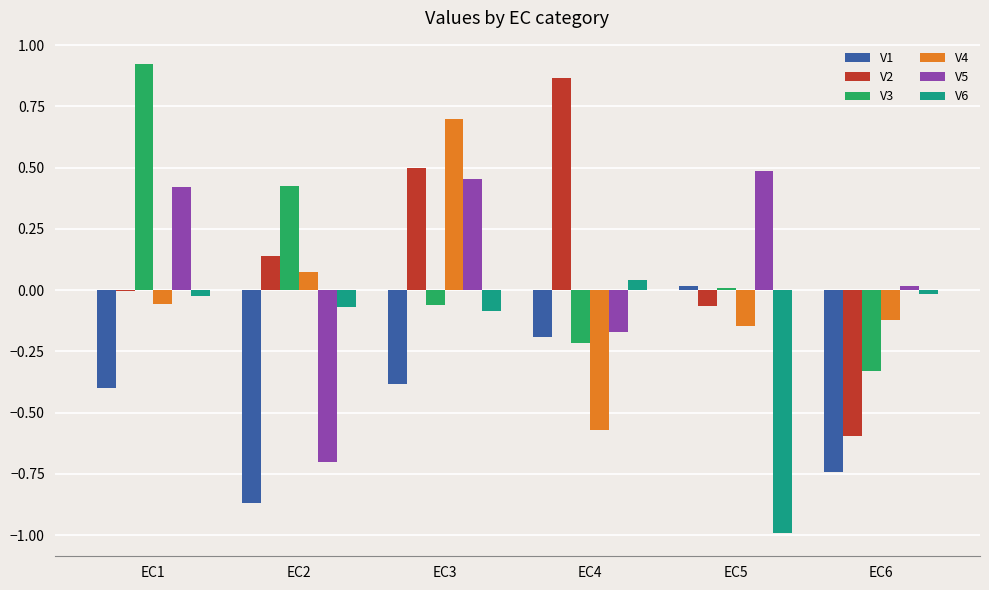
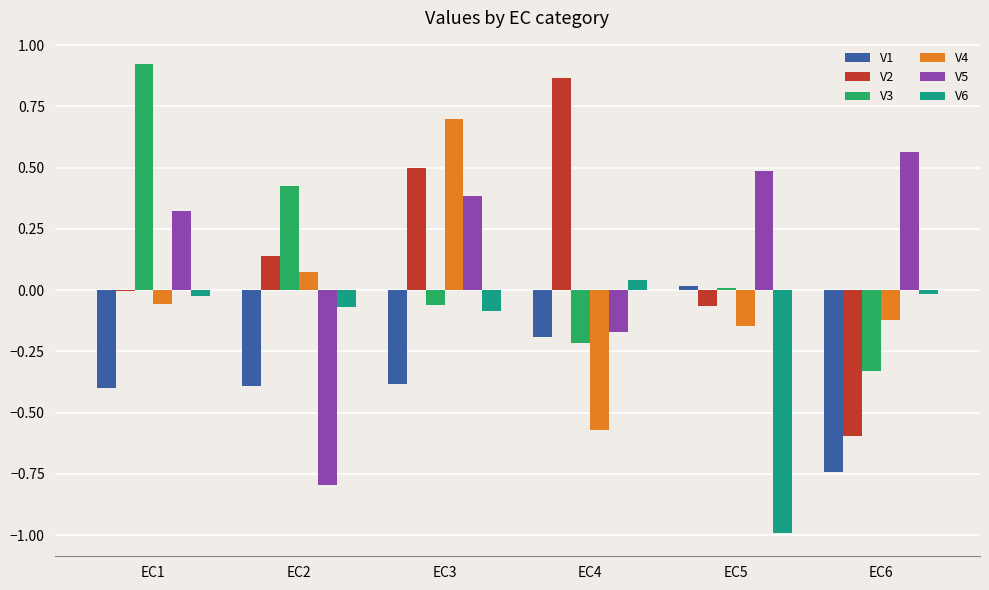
  {
    "V1": {
      "EC1": -0.40,
-     "EC2": -0.87,
+     "EC2": -0.39,
      "EC3": -0.38,
      "EC4": -0.19,
      "EC5": 0.02,
      "EC6": -0.74
    },
    "V2": {
      "EC2": 0.14,
      "EC3": 0.50,
      "EC4": 0.87,
      "EC5": -0.07,
      "EC6": -0.59
    },
    "V4": {
      "EC1": -0.06,
      "EC2": 0.07,
      "EC3": 0.70,
      "EC4": -0.57,
      "EC5": -0.14,
      "EC6": -0.12
    },
    "V5": {
-     "EC1": 0.42,
-     "EC2": -0.70,
-     "EC3": 0.45,
+     "EC1": 0.32,
+     "EC2": -0.80,
+     "EC3": 0.39,
      "EC4": -0.17,
      "EC5": 0.49,
-     "EC6": 0.02
+     "EC6": 0.56
    }
  }
